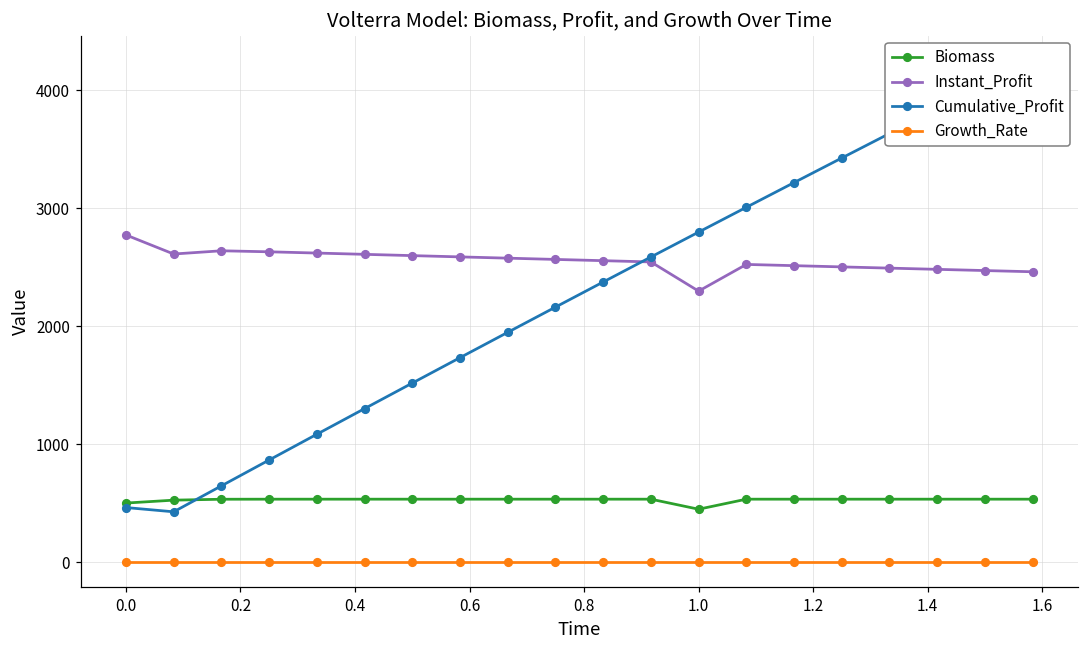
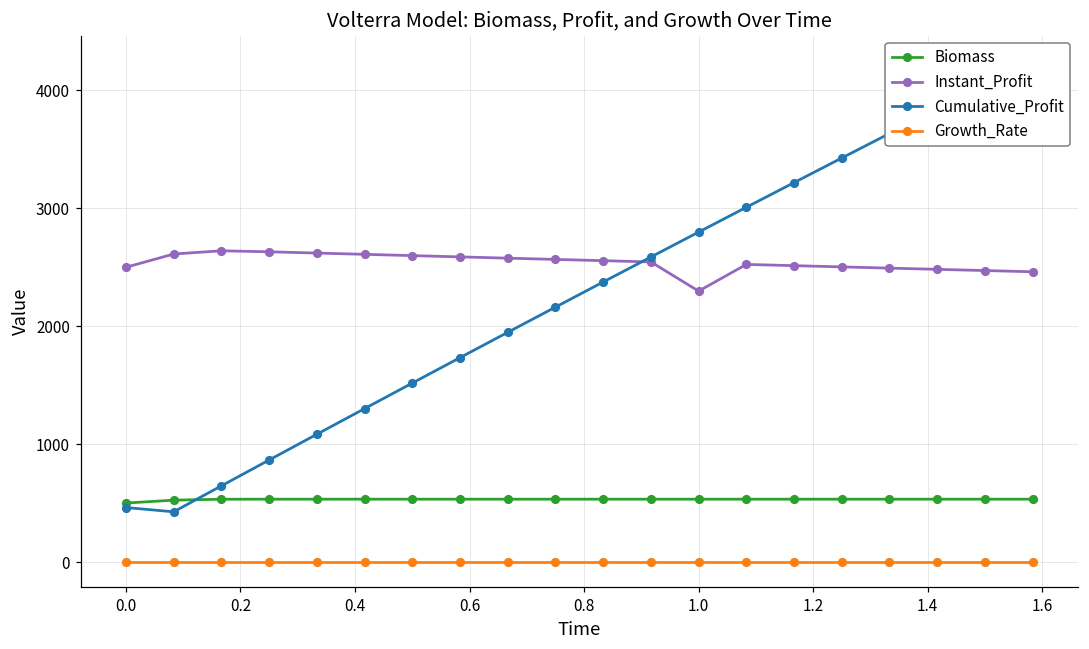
  {
    "Biomass": {
      "0.0": 500,
-     "1.0": 450
+     "1.0": 530
    },
    "Instant_Profit": {
-     "0.0": 2770,
+     "0.0": 2500,
      "1.0": 2300
    },
    "Cumulative_Profit": {
      "0.0": 460,
      "1.0": 2800
    },
    "Growth_Rate": {
      "0.0": 0,
      "1.0": 0
    }
  }
